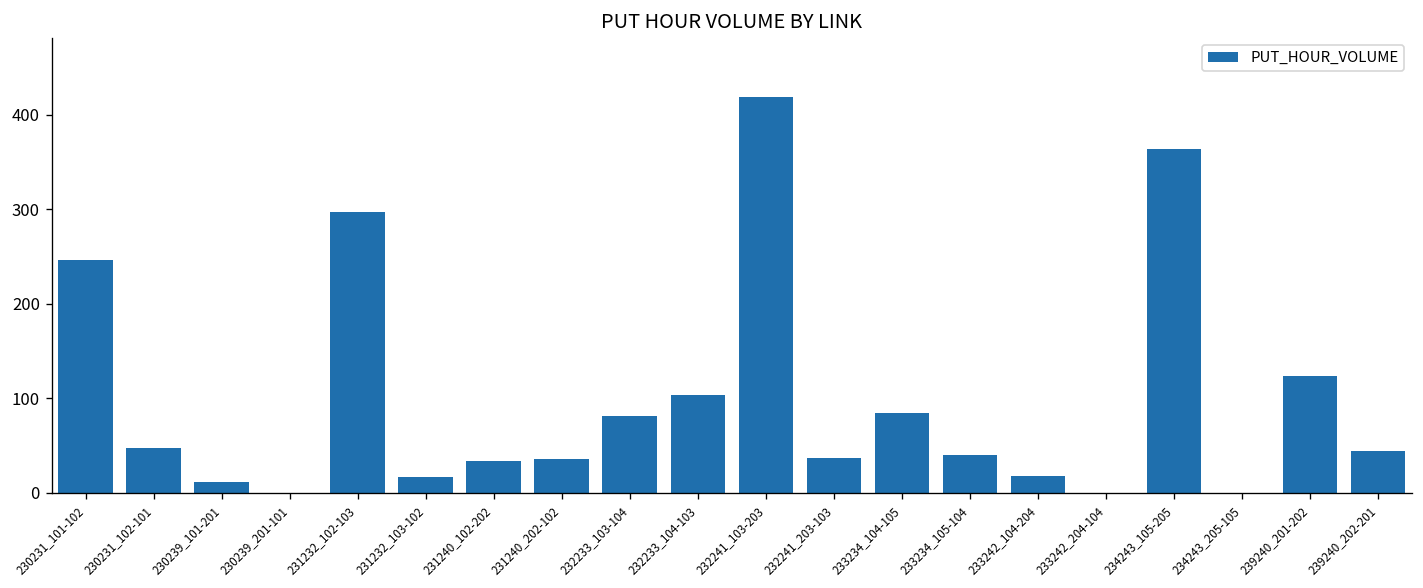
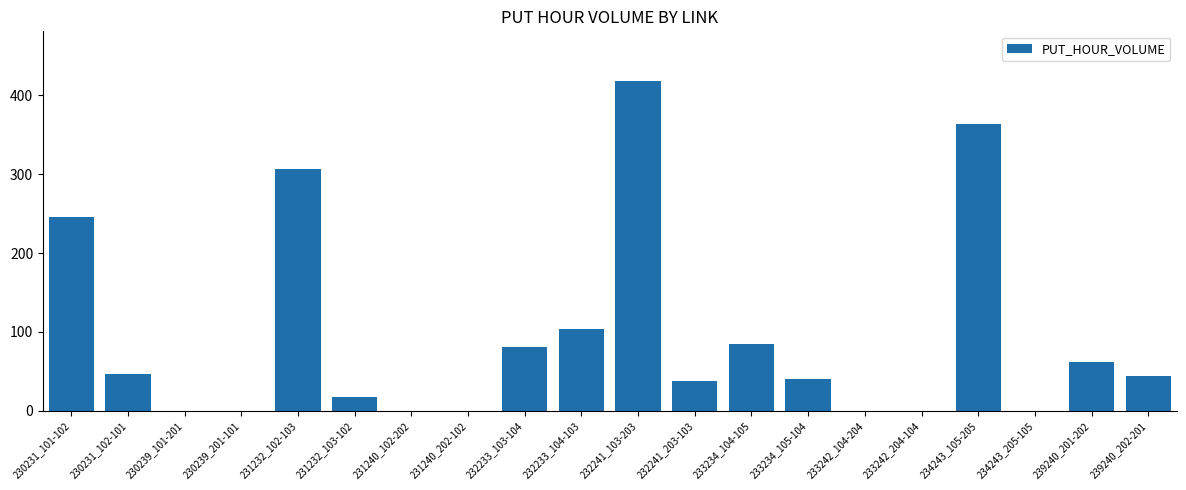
  {
    "230231_101-102": 250,
    "230231_102-101": 50,
-   "230239_101-201": 10,
+   "230239_101-201": 0,
    "230239_201-101": 0,
-   "231232_102-103": 300,
+   "231232_102-103": 310,
    "231232_103-102": 20,
-   "231240_102-202": 30,
-   "231240_202-102": 40,
+   "231240_102-202": 0,
+   "231240_202-102": 0,
    "232233_103-104": 80,
    "232233_104-103": 100,
    "232241_103-203": 420,
    "232241_203-103": 40,
    "233234_104-105": 80,
    "233234_105-104": 40,
-   "233242_104-204": 20,
+   "233242_104-204": 0,
    "233242_204-104": 0,
    "234243_105-205": 360,
    "234243_205-105": 0,
-   "239240_201-202": 120,
+   "239240_201-202": 60,
    "239240_202-201": 40
  }
